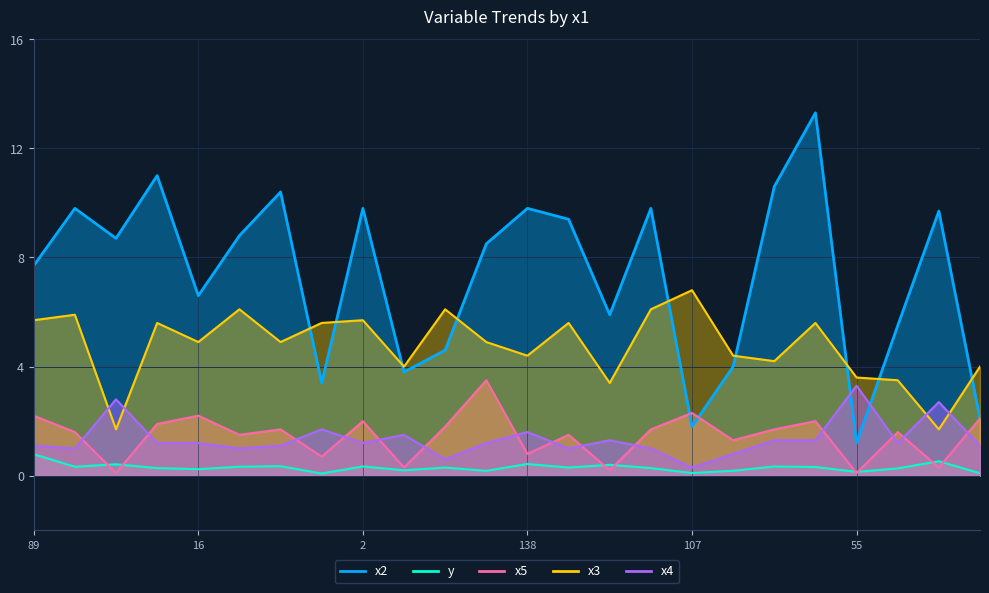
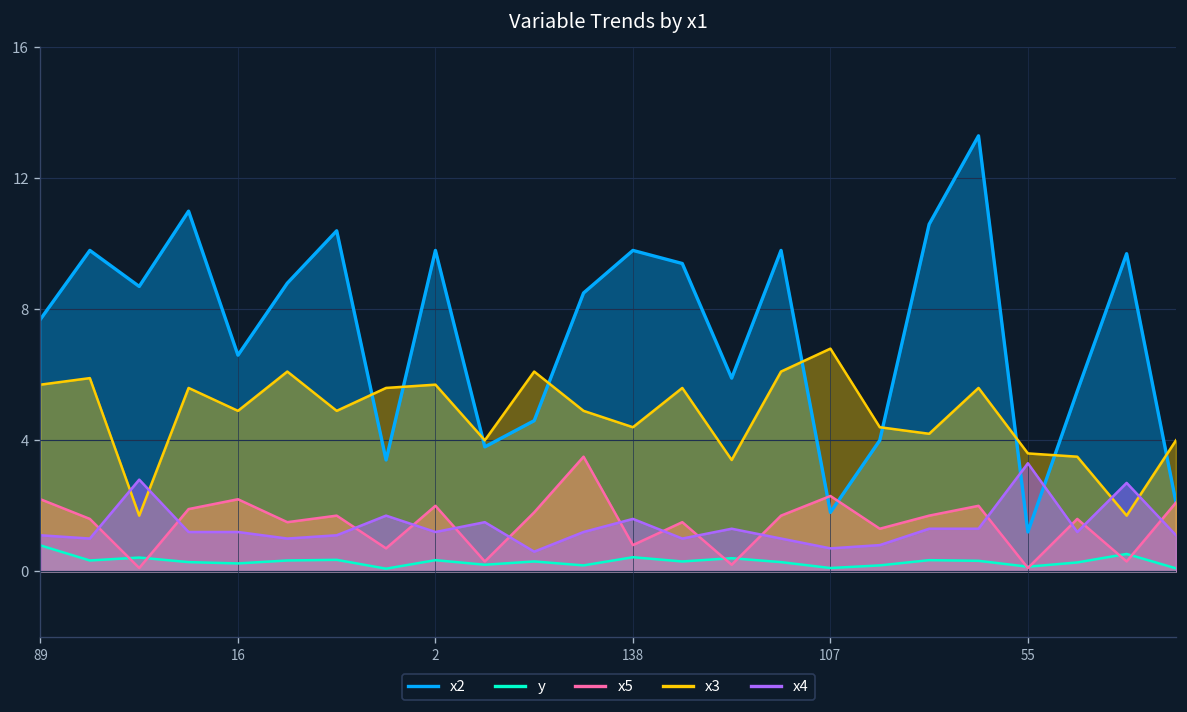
  {
    "x2": {
      "89": 7.7,
      "16": 6.6,
      "138": 9.8,
      "107": 1.8,
      "55": 1.2
    },
    "y": {
      "89": 0.8,
      "16": 0.2,
      "138": 0.4,
      "107": 0.1
    },
    "x5": {
      "89": 2.2,
      "16": 2.2,
      "138": 0.8,
      "107": 2.3
    },
    "x3": {
      "89": 5.7,
      "16": 4.9,
      "138": 4.4,
      "107": 6.8,
      "55": 3.6
    },
    "x4": {
      "89": 1.1,
      "16": 1.2,
      "138": 1.6,
-     "107": 0.3,
+     "107": 0.7,
      "55": 3.3
    }
  }
